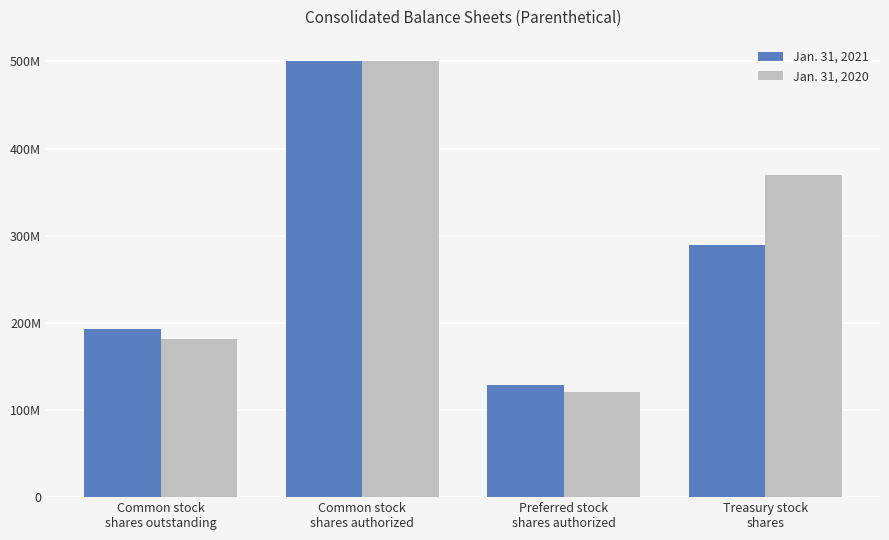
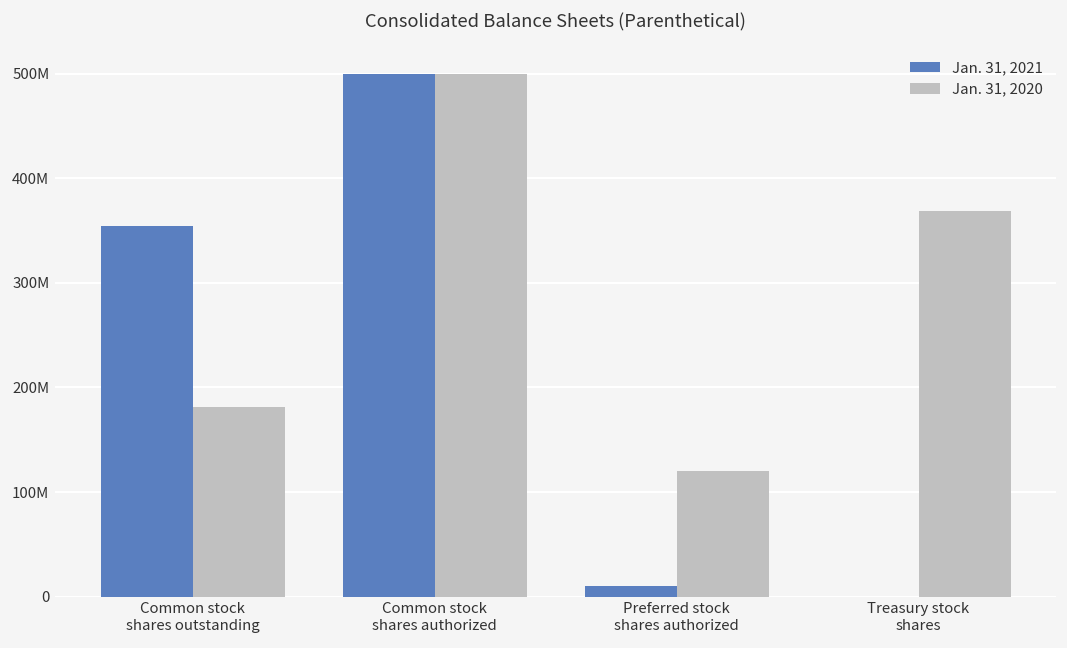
  {
    "Jan. 31, 2021": {
-     "Common stock shares outstanding": 190000000,
+     "Common stock shares outstanding": 350000000,
      "Common stock shares authorized": 500000000,
-     "Preferred stock shares authorized": 130000000,
-     "Treasury stock shares": 290000000
+     "Preferred stock shares authorized": 10000000,
+     "Treasury stock shares": 0
    },
    "Jan. 31, 2020": {
      "Common stock shares outstanding": 180000000,
      "Common stock shares authorized": 500000000,
      "Preferred stock shares authorized": 120000000,
      "Treasury stock shares": 370000000
    }
  }
